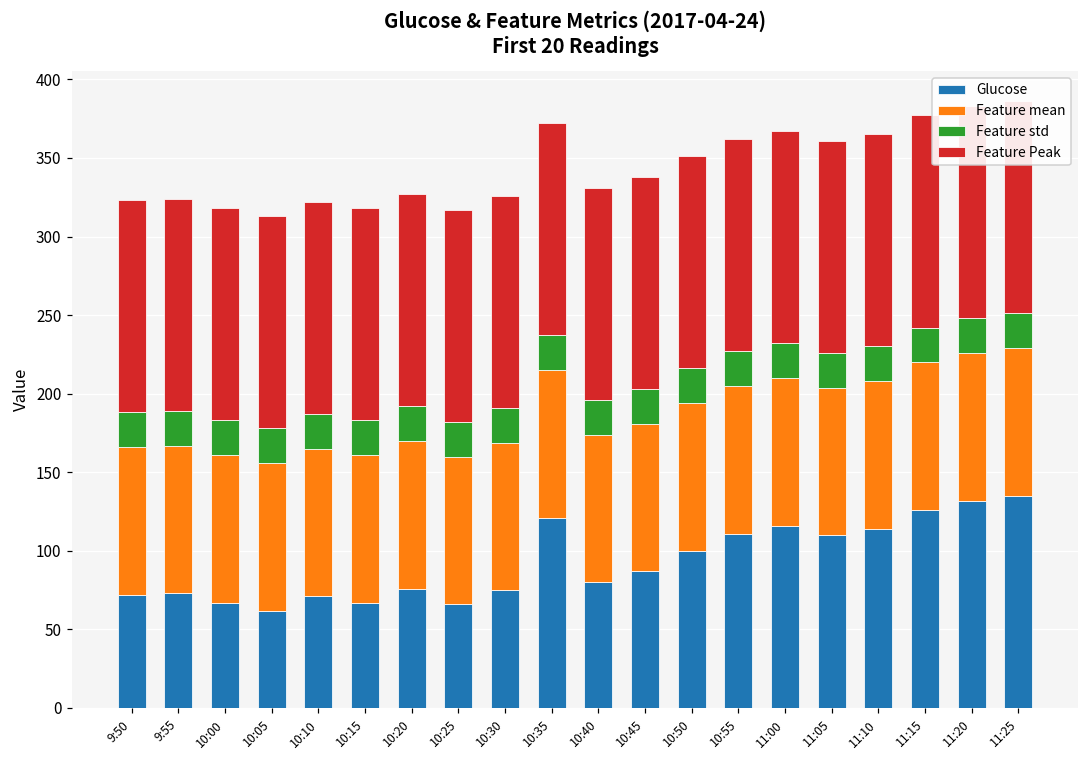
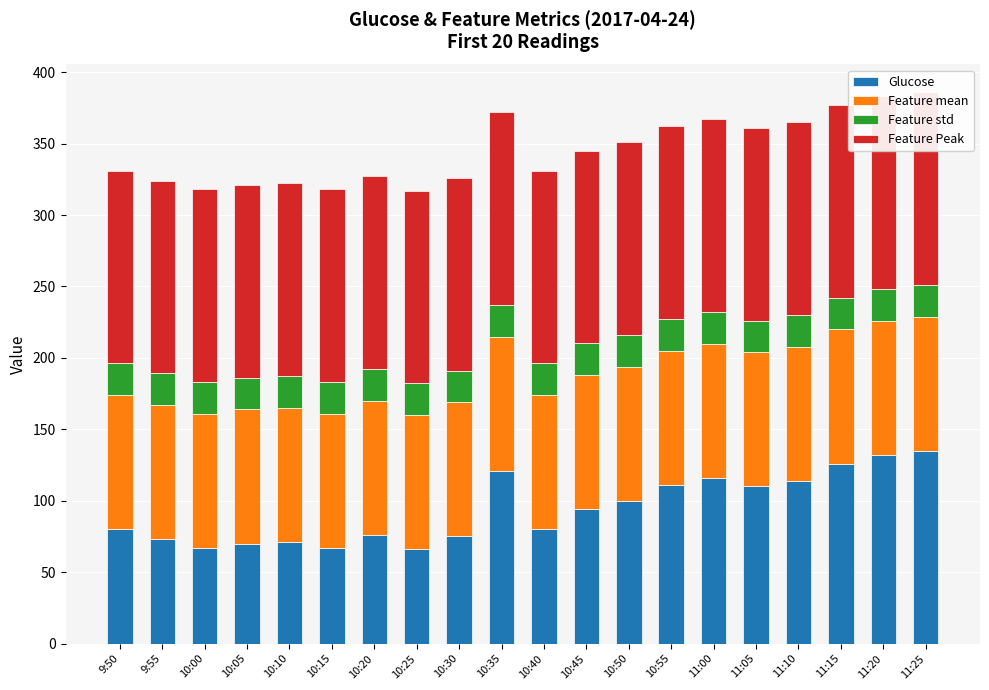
  {
    "Glucose": {
-     "9:50": 72,
+     "9:50": 80,
      "9:55": 73,
      "10:00": 67,
-     "10:05": 62,
+     "10:05": 70,
      "10:10": 71,
      "10:15": 67,
      "10:20": 76,
      "10:25": 66,
      "10:30": 75,
      "10:35": 121,
      "10:40": 80,
-     "10:45": 87,
+     "10:45": 94,
      "10:50": 100,
      "10:55": 111,
      "11:00": 116,
      "11:05": 110,
      "11:10": 114,
      "11:15": 126,
      "11:20": 132,
      "11:25": 135
    },
    "Feature mean": {
      "9:50": 94,
      "9:55": 94,
      "10:00": 94,
      "10:05": 94,
      "10:10": 94,
      "10:15": 94,
      "10:20": 94,
      "10:25": 94,
      "10:30": 94,
      "10:35": 94,
      "10:40": 94,
      "10:45": 94,
      "10:50": 94,
      "10:55": 94,
      "11:00": 94,
      "11:05": 94,
      "11:10": 94,
      "11:15": 94,
      "11:20": 94,
      "11:25": 94
    },
    "Feature std": {
      "9:50": 22,
      "9:55": 22,
      "10:00": 22,
      "10:05": 22,
      "10:10": 22,
      "10:15": 22,
      "10:20": 22,
      "10:25": 22,
      "10:30": 22,
      "10:35": 22,
      "10:40": 22,
      "10:45": 22,
      "10:50": 22,
      "10:55": 22,
      "11:00": 22,
      "11:05": 22,
      "11:10": 22,
      "11:15": 22,
      "11:20": 22,
      "11:25": 22
    },
    "Feature Peak": {
      "9:50": 135,
      "9:55": 135,
      "10:00": 135,
      "10:05": 135,
      "10:10": 135,
      "10:15": 135,
      "10:20": 135,
      "10:25": 135,
      "10:30": 135,
      "10:35": 135,
      "10:40": 135,
      "10:45": 135,
      "10:50": 135,
      "10:55": 135,
      "11:00": 135,
      "11:05": 135,
      "11:10": 135,
      "11:15": 135
    }
  }
